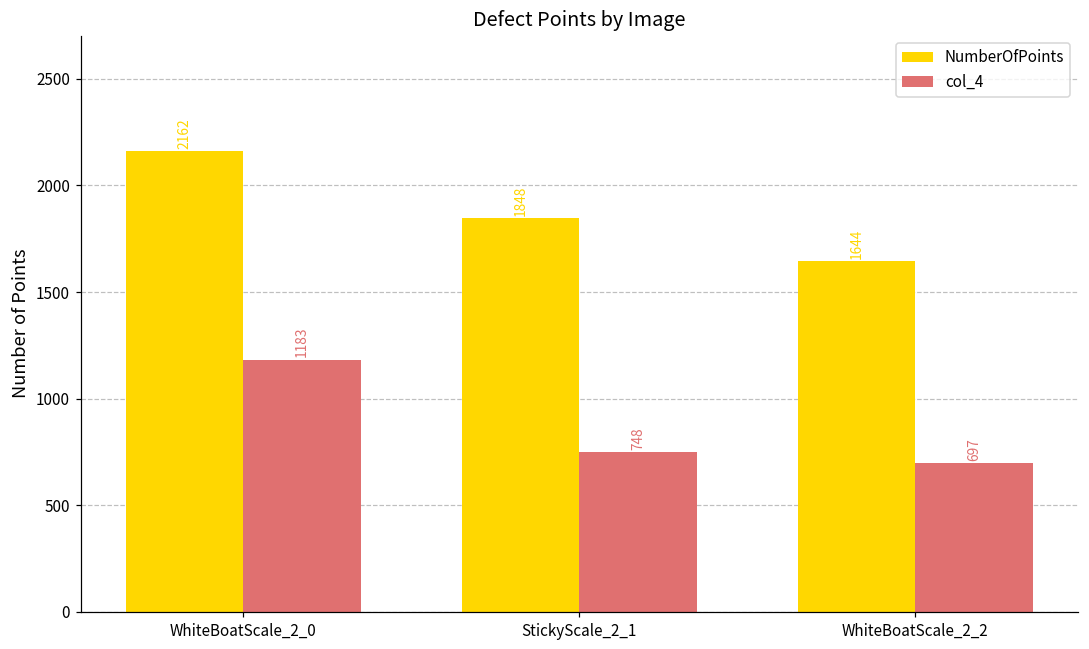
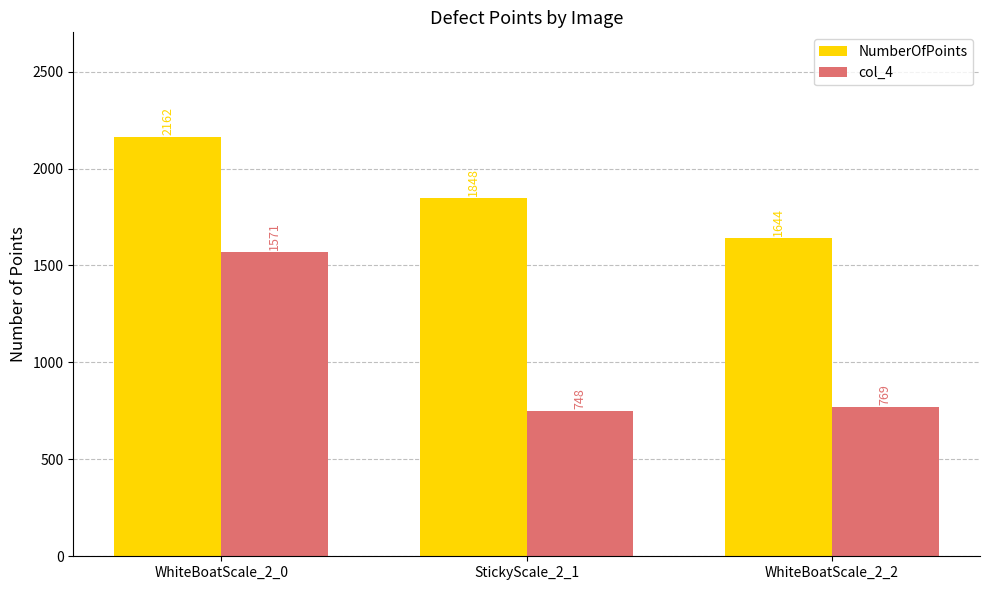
  {
    "NumberOfPoints": {
      "WhiteBoatScale_2_0": 2162,
      "StickyScale_2_1": 1848,
      "WhiteBoatScale_2_2": 1644
    },
    "col_4": {
-     "WhiteBoatScale_2_0": 1183,
+     "WhiteBoatScale_2_0": 1571,
      "StickyScale_2_1": 748,
-     "WhiteBoatScale_2_2": 697
+     "WhiteBoatScale_2_2": 769
    }
  }
